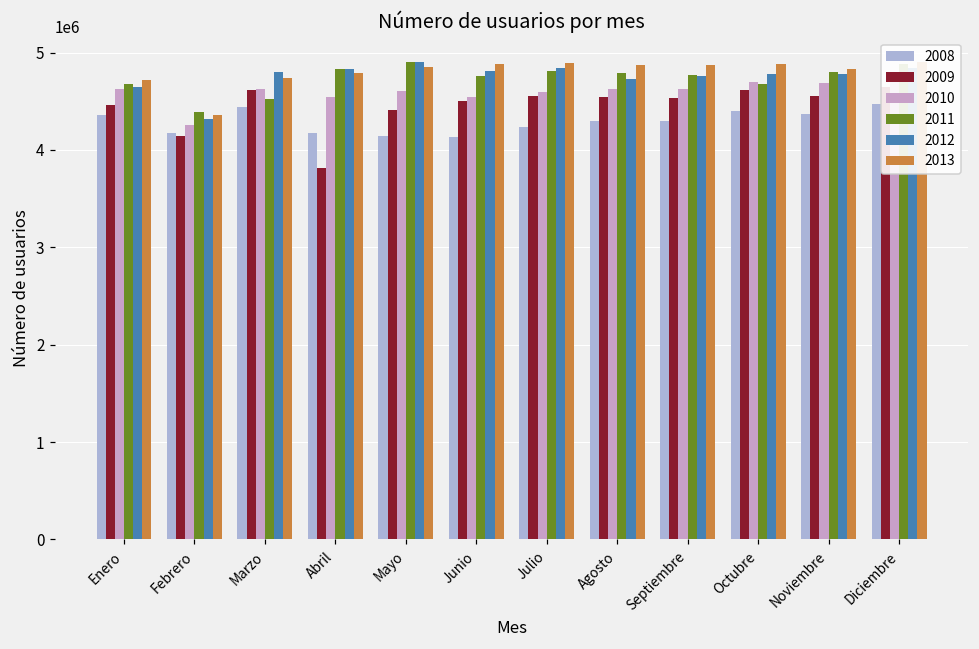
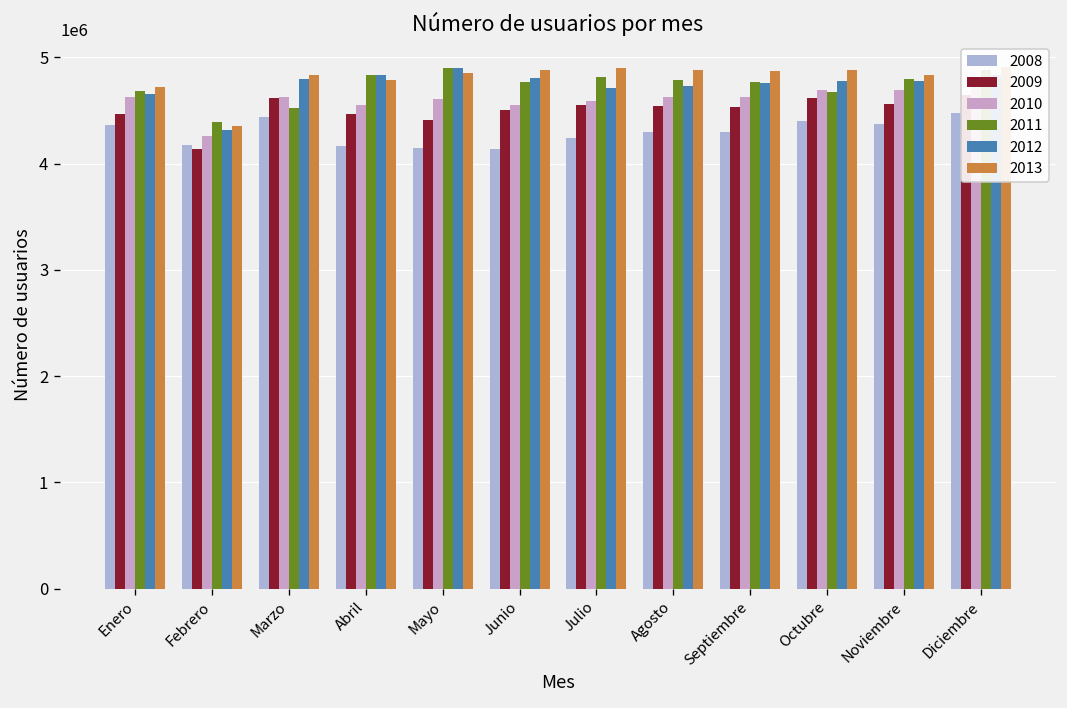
  {
    "2009": {
      "Enero": 4500000,
      "Febrero": 4100000,
      "Marzo": 4600000,
-     "Abril": 3800000,
+     "Abril": 4500000,
      "Mayo": 4400000,
      "Junio": 4500000,
      "Julio": 4500000,
      "Agosto": 4500000,
      "Septiembre": 4500000,
      "Octubre": 4600000,
      "Noviembre": 4600000
    },
    "2011": {
      "Enero": 4700000,
      "Febrero": 4400000,
      "Marzo": 4500000,
      "Abril": 4800000,
      "Mayo": 4900000,
      "Junio": 4800000,
      "Julio": 4800000,
      "Agosto": 4800000,
      "Septiembre": 4800000,
      "Octubre": 4700000,
      "Noviembre": 4800000
    },
    "2012": {
      "Enero": 4700000,
      "Febrero": 4300000,
      "Marzo": 4800000,
      "Abril": 4800000,
      "Mayo": 4900000,
      "Junio": 4800000,
-     "Julio": 4800000,
+     "Julio": 4700000,
      "Agosto": 4700000,
      "Septiembre": 4800000,
      "Octubre": 4800000,
      "Noviembre": 4800000
    },
    "2013": {
      "Enero": 4700000,
      "Febrero": 4400000,
-     "Marzo": 4700000,
+     "Marzo": 4800000,
      "Abril": 4800000,
      "Mayo": 4800000,
      "Junio": 4900000,
      "Julio": 4900000,
      "Agosto": 4900000,
      "Septiembre": 4900000,
      "Octubre": 4900000,
      "Noviembre": 4800000
    }
  }
